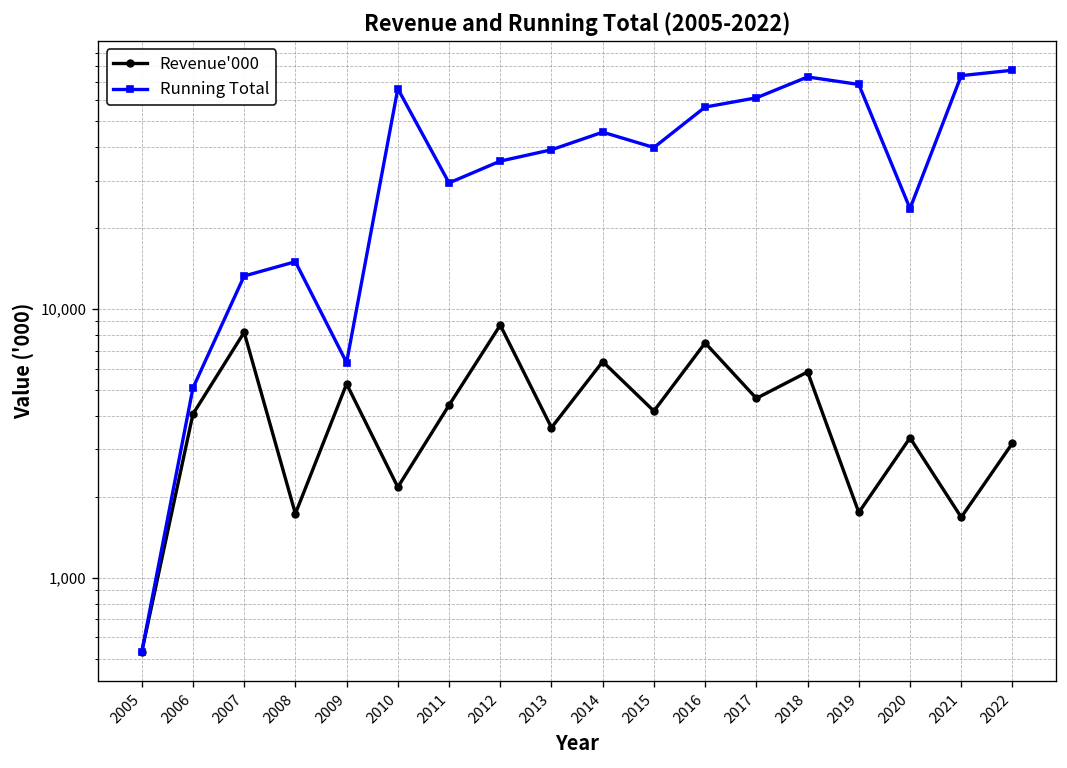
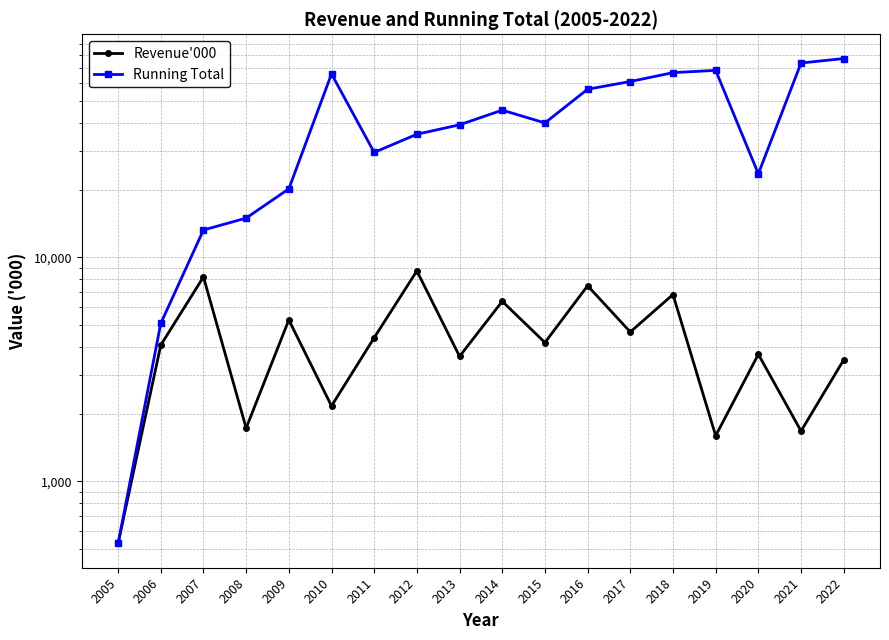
  {
    "Revenue'000": {
      "2006": "4,100",
      "2007": "8,200",
      "2008": "1,700",
      "2009": "5,300",
      "2010": "2,200",
      "2011": "4,400",
      "2012": "8,700",
      "2013": "3,600",
      "2014": "6,400",
      "2015": "4,200",
      "2016": "7,500",
      "2017": "4,600",
-     "2018": "5,800",
-     "2019": "1,700",
-     "2020": "3,300",
+     "2018": "6,800",
+     "2019": "1,600",
+     "2020": "3,700",
      "2021": "1,700",
-     "2022": "3,200"
+     "2022": "3,500"
    },
    "Running Total": {
      "2006": "5,100",
      "2007": "13,000",
      "2008": "15,000",
-     "2009": "6,300",
+     "2009": "20,000",
      "2010": "66,000",
      "2011": "29,000",
      "2012": "36,000",
      "2013": "39,000",
      "2014": "46,000",
      "2015": "40,000",
      "2016": "56,000",
      "2017": "61,000",
-     "2018": "73,000",
+     "2018": "67,000",
      "2019": "69,000",
      "2020": "24,000",
      "2021": "74,000",
      "2022": "77,000"
    }
  }
